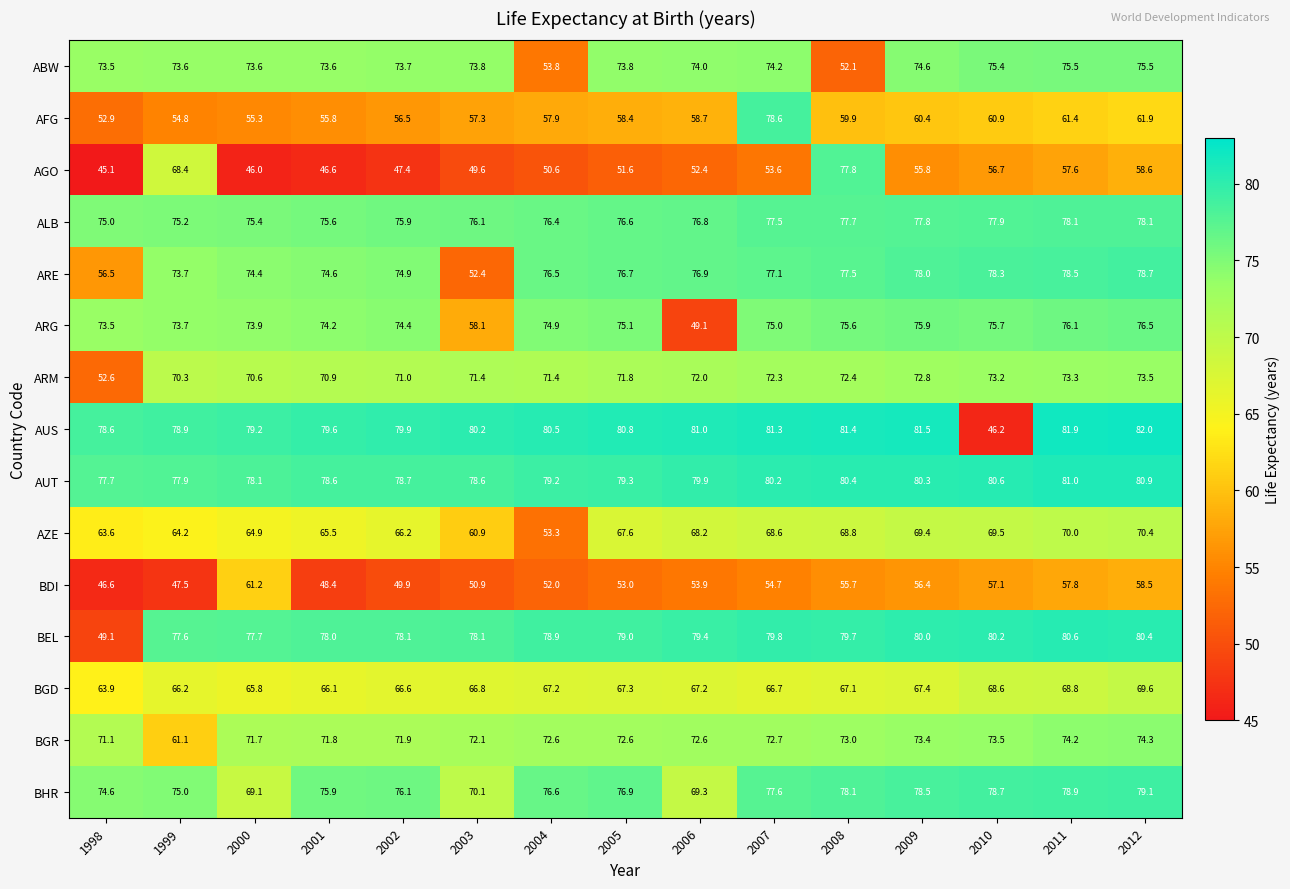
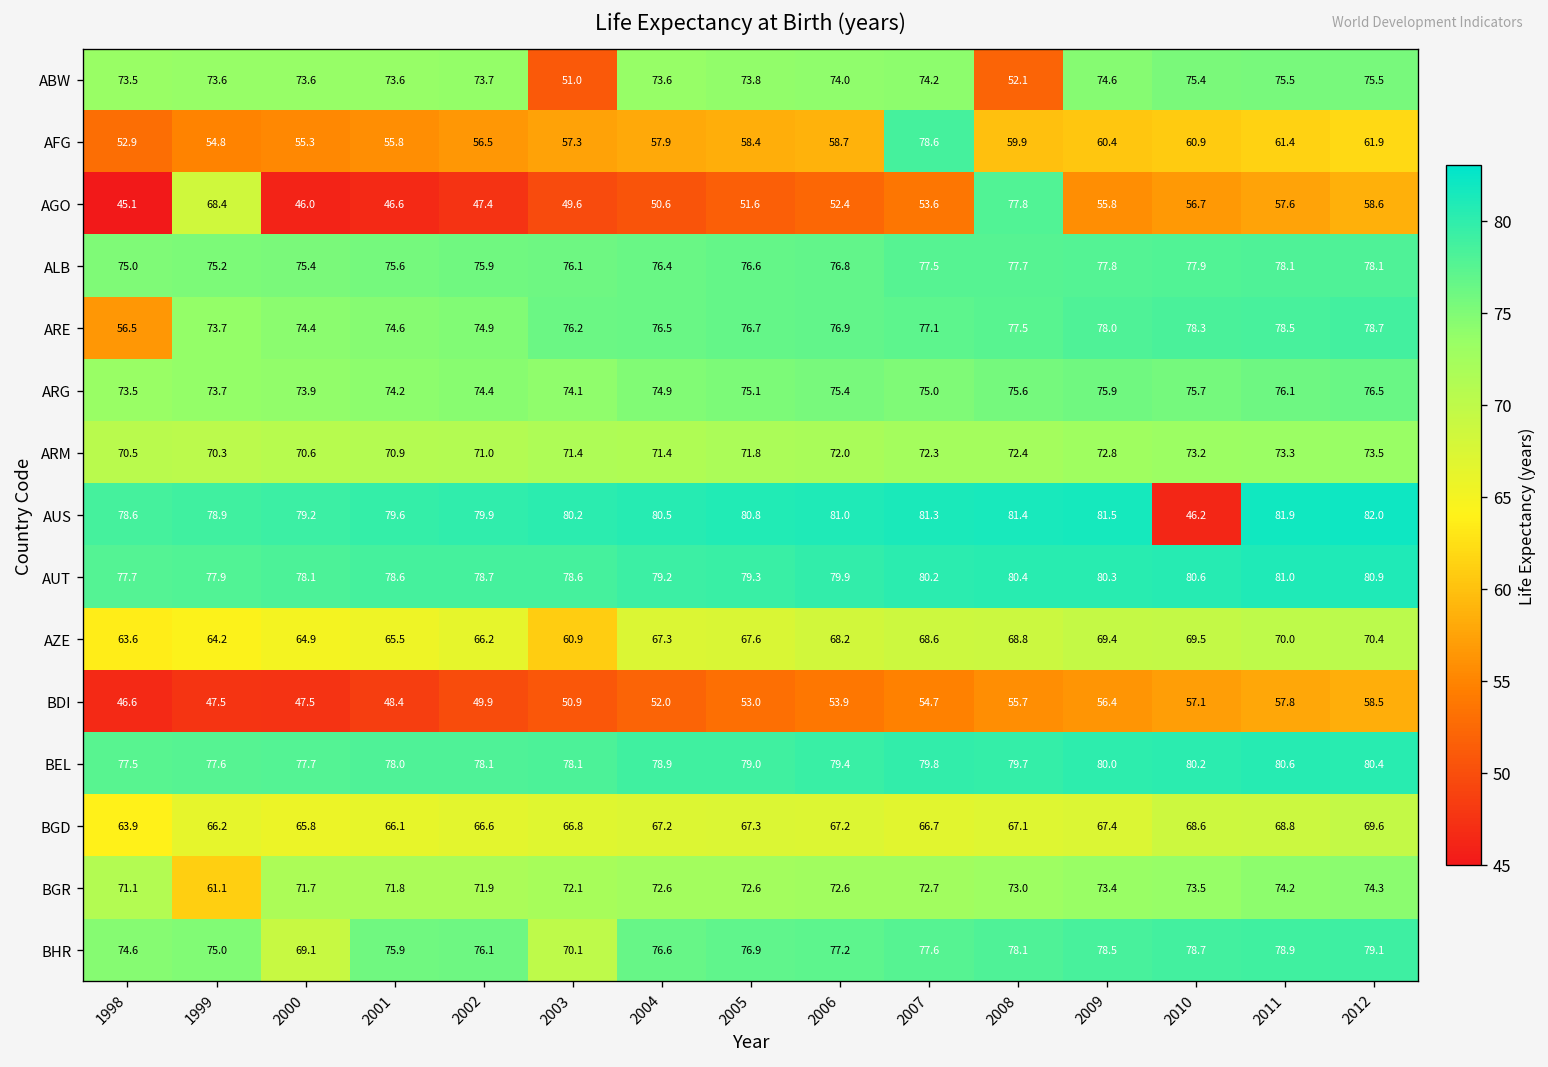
  {
    "ABW": {
      "1998": 73.5,
      "1999": 73.6,
      "2000": 73.6,
      "2001": 73.6,
      "2002": 73.7,
-     "2003": 73.8,
-     "2004": 53.8,
+     "2003": 51.0,
+     "2004": 73.6,
      "2005": 73.8,
      "2006": 74.0,
      "2007": 74.2,
      "2008": 52.1,
      "2009": 74.6,
      "2010": 75.4,
      "2011": 75.5,
      "2012": 75.5
    },
    "ARE": {
      "1998": 56.5,
      "1999": 73.7,
      "2000": 74.4,
      "2001": 74.6,
      "2002": 74.9,
-     "2003": 52.4,
+     "2003": 76.2,
      "2004": 76.5,
      "2005": 76.7,
      "2006": 76.9,
      "2007": 77.1,
      "2008": 77.5,
      "2009": 78.0,
      "2010": 78.3,
      "2011": 78.5,
      "2012": 78.7
    },
    "ARG": {
      "1998": 73.5,
      "1999": 73.7,
      "2000": 73.9,
      "2001": 74.2,
      "2002": 74.4,
-     "2003": 58.1,
+     "2003": 74.1,
      "2004": 74.9,
      "2005": 75.1,
-     "2006": 49.1,
+     "2006": 75.4,
      "2007": 75.0,
      "2008": 75.6,
      "2009": 75.9,
      "2010": 75.7,
      "2011": 76.1,
      "2012": 76.5
    },
    "ARM": {
-     "1998": 52.6,
+     "1998": 70.5,
      "1999": 70.3,
      "2000": 70.6,
      "2001": 70.9,
      "2002": 71.0,
      "2003": 71.4,
      "2004": 71.4,
      "2005": 71.8,
      "2006": 72.0,
      "2007": 72.3,
      "2008": 72.4,
      "2009": 72.8,
      "2010": 73.2,
      "2011": 73.3,
      "2012": 73.5
    },
    "AZE": {
      "1998": 63.6,
      "1999": 64.2,
      "2000": 64.9,
      "2001": 65.5,
      "2002": 66.2,
      "2003": 60.9,
-     "2004": 53.3,
+     "2004": 67.3,
      "2005": 67.6,
      "2006": 68.2,
      "2007": 68.6,
      "2008": 68.8,
      "2009": 69.4,
      "2010": 69.5,
      "2011": 70.0,
      "2012": 70.4
    },
    "BDI": {
      "1998": 46.6,
      "1999": 47.5,
-     "2000": 61.2,
+     "2000": 47.5,
      "2001": 48.4,
      "2002": 49.9,
      "2003": 50.9,
      "2004": 52.0,
      "2005": 53.0,
      "2006": 53.9,
      "2007": 54.7,
      "2008": 55.7,
      "2009": 56.4,
      "2010": 57.1,
      "2011": 57.8,
      "2012": 58.5
    },
    "BEL": {
-     "1998": 49.1,
+     "1998": 77.5,
      "1999": 77.6,
      "2000": 77.7,
      "2001": 78.0,
      "2002": 78.1,
      "2003": 78.1,
      "2004": 78.9,
      "2005": 79.0,
      "2006": 79.4,
      "2007": 79.8,
      "2008": 79.7,
      "2009": 80.0,
      "2010": 80.2,
      "2011": 80.6,
      "2012": 80.4
    },
    "BHR": {
      "1998": 74.6,
      "1999": 75.0,
      "2000": 69.1,
      "2001": 75.9,
      "2002": 76.1,
      "2003": 70.1,
      "2004": 76.6,
      "2005": 76.9,
-     "2006": 69.3,
+     "2006": 77.2,
      "2007": 77.6,
      "2008": 78.1,
      "2009": 78.5,
      "2010": 78.7,
      "2011": 78.9,
      "2012": 79.1
    }
  }
